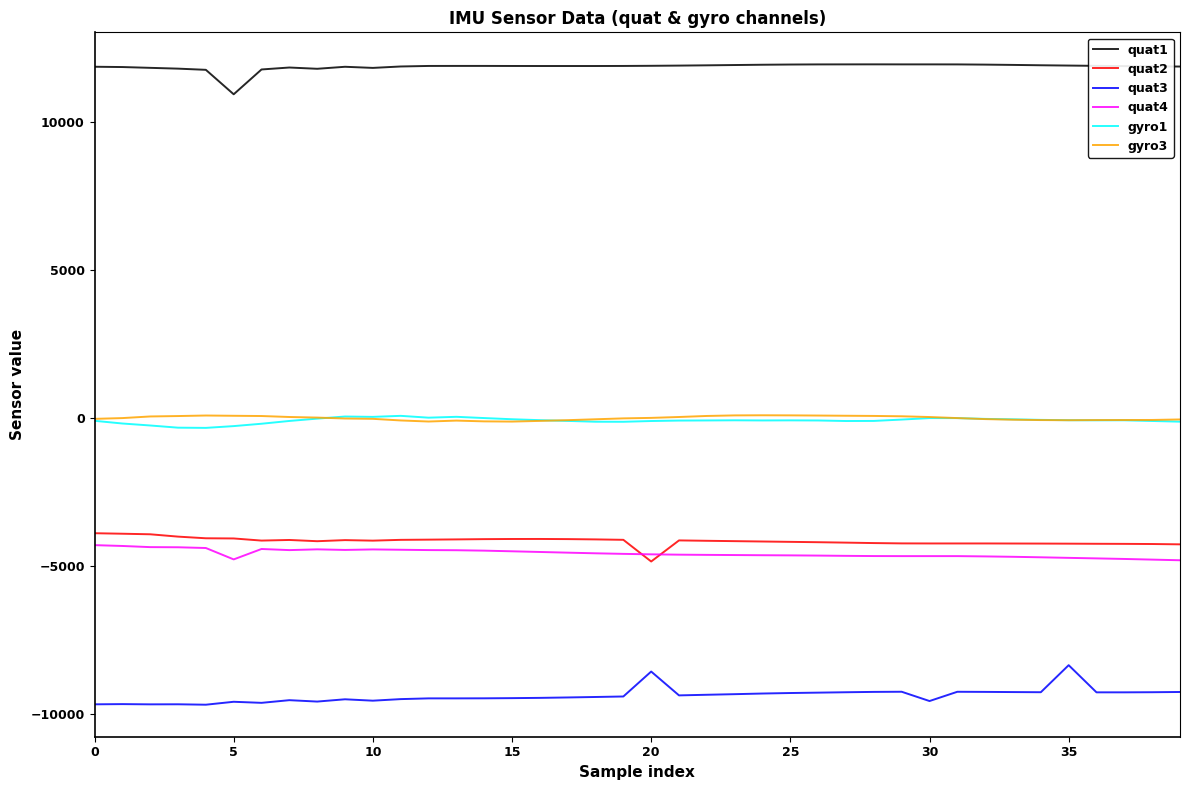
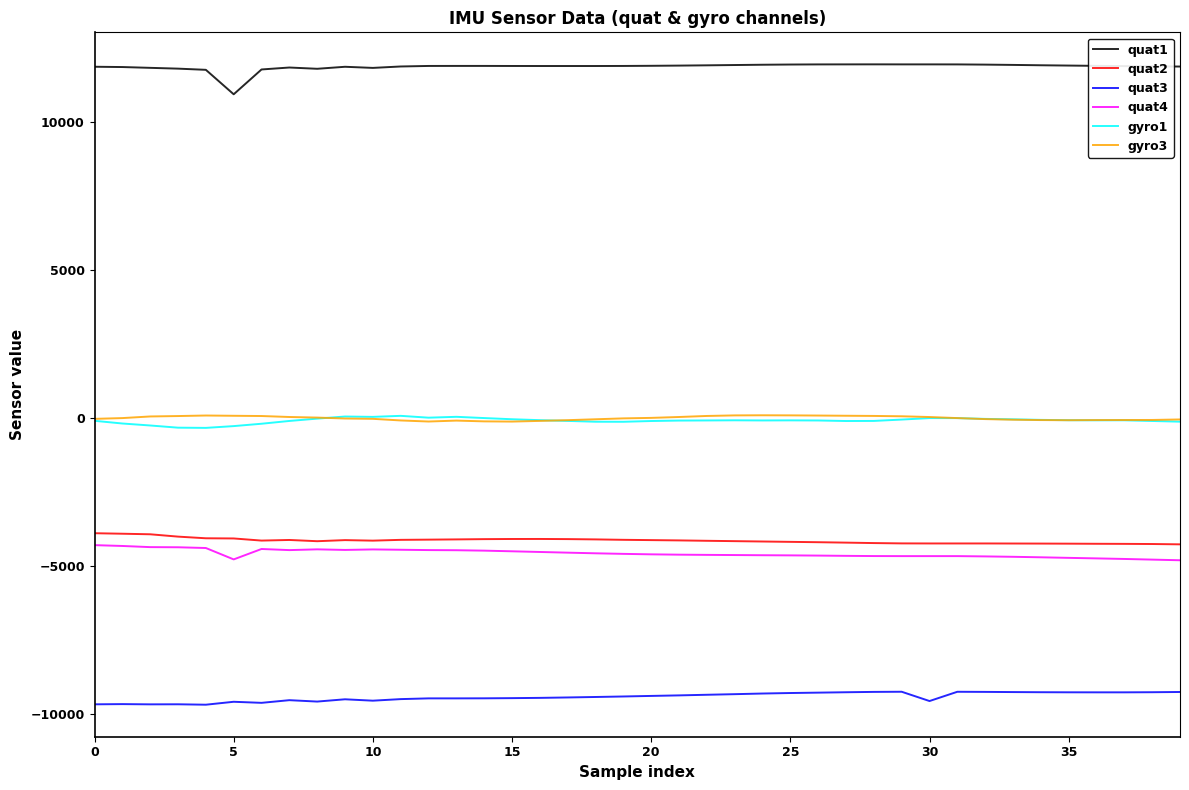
  {
    "quat1": {
      "0": 11900,
      "5": 10900,
      "10": 11800,
      "15": 11900,
      "20": 11900,
      "25": 11900,
      "30": 11900,
      "35": 11900
    },
    "quat2": {
      "0": -3900,
      "5": -4100,
      "10": -4200,
      "15": -4100,
-     "20": -4900,
+     "20": -4100,
      "25": -4200,
      "30": -4300,
      "35": -4300
    },
    "quat3": {
      "0": -9700,
      "5": -9600,
      "10": -9600,
      "15": -9500,
-     "20": -8600,
+     "20": -9400,
      "25": -9300,
      "30": -9600,
-     "35": -8400
+     "35": -9300
    },
    "quat4": {
      "0": -4300,
      "5": -4800,
      "10": -4500,
      "15": -4500,
      "20": -4600,
      "25": -4700,
      "30": -4700,
      "35": -4700
    },
    "gyro1": {
      "5": -300,
      "20": -100,
      "25": -100
    },
    "gyro3": {
      "5": 100,
      "20": 0,
      "25": 100
    }
  }
